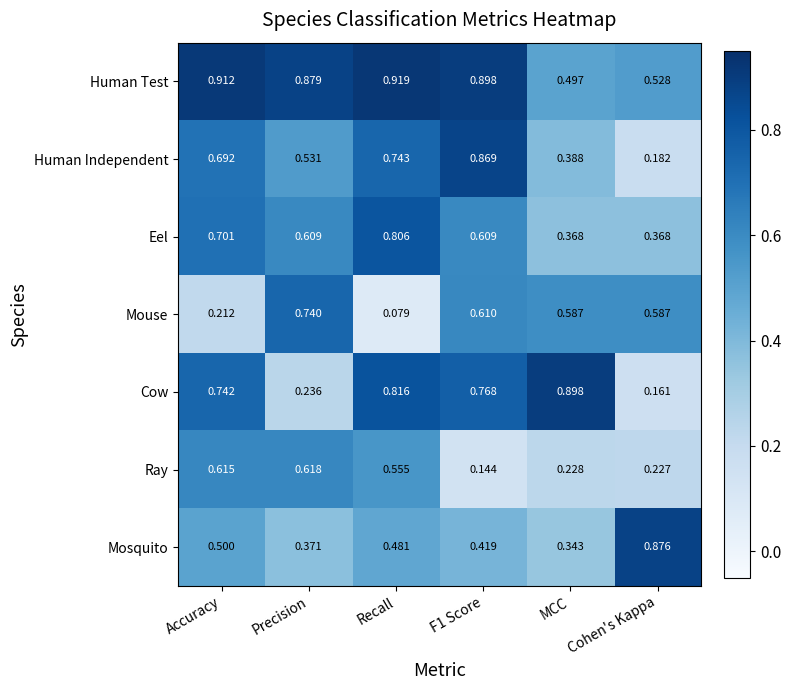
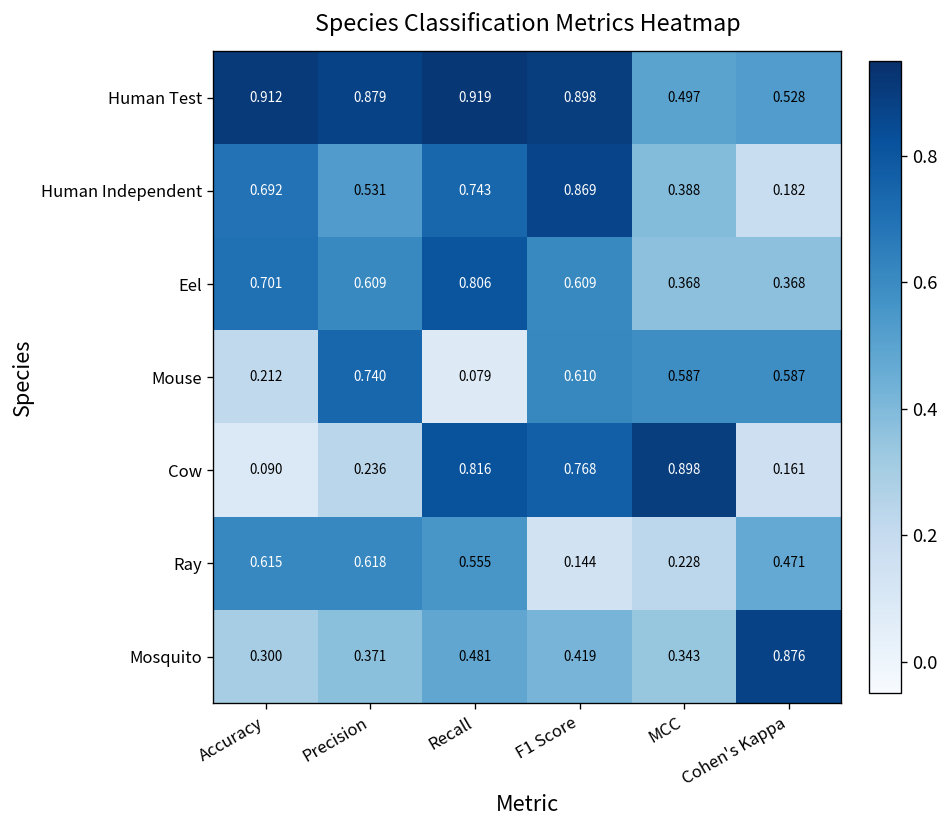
  {
    "Human Test": {
      "Accuracy": 0.912,
      "Precision": 0.879,
      "Recall": 0.919,
      "F1 Score": 0.898,
      "MCC": 0.497,
      "Cohen's Kappa": 0.528
    },
    "Human Independent": {
      "Accuracy": 0.692,
      "Precision": 0.531,
      "Recall": 0.743,
      "F1 Score": 0.869,
      "MCC": 0.388,
      "Cohen's Kappa": 0.182
    },
    "Eel": {
      "Accuracy": 0.701,
      "Precision": 0.609,
      "Recall": 0.806,
      "F1 Score": 0.609,
      "MCC": 0.368,
      "Cohen's Kappa": 0.368
    },
    "Mouse": {
      "Accuracy": 0.212,
      "Precision": 0.740,
      "Recall": 0.079,
      "F1 Score": 0.610,
      "MCC": 0.587,
      "Cohen's Kappa": 0.587
    },
    "Cow": {
-     "Accuracy": 0.742,
+     "Accuracy": 0.090,
      "Precision": 0.236,
      "Recall": 0.816,
      "F1 Score": 0.768,
      "MCC": 0.898,
      "Cohen's Kappa": 0.161
    },
    "Ray": {
      "Accuracy": 0.615,
      "Precision": 0.618,
      "Recall": 0.555,
      "F1 Score": 0.144,
      "MCC": 0.228,
-     "Cohen's Kappa": 0.227
+     "Cohen's Kappa": 0.471
    },
    "Mosquito": {
-     "Accuracy": 0.500,
+     "Accuracy": 0.300,
      "Precision": 0.371,
      "Recall": 0.481,
      "F1 Score": 0.419,
      "MCC": 0.343,
      "Cohen's Kappa": 0.876
    }
  }
